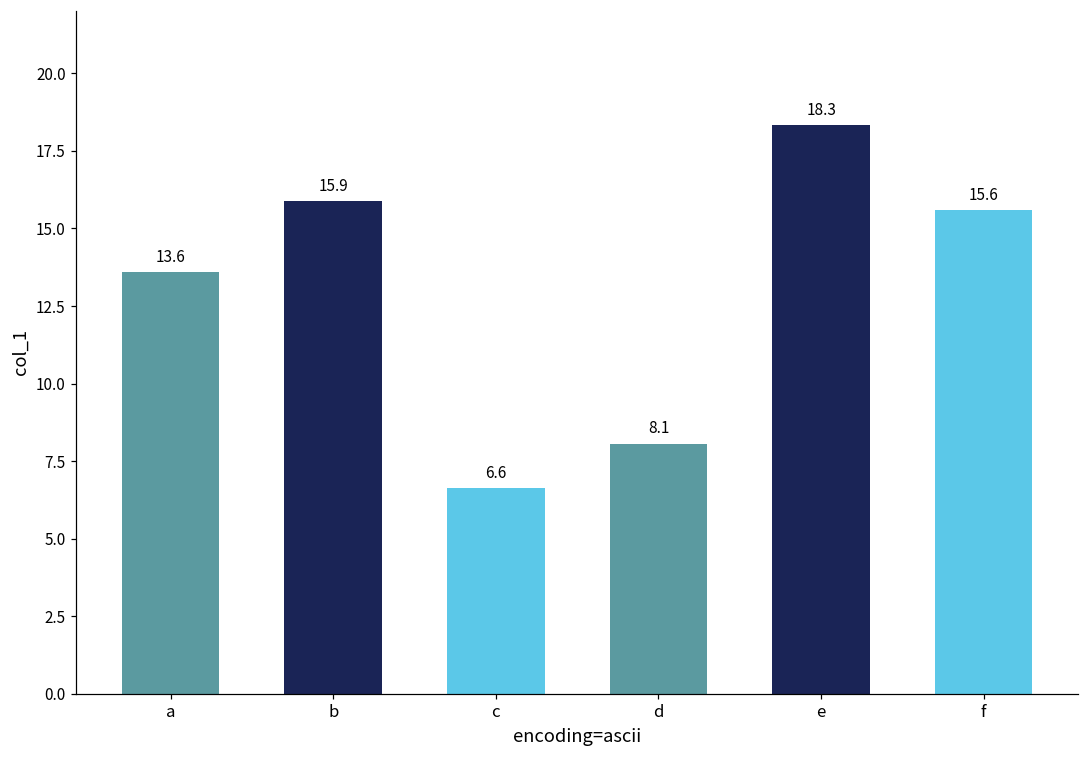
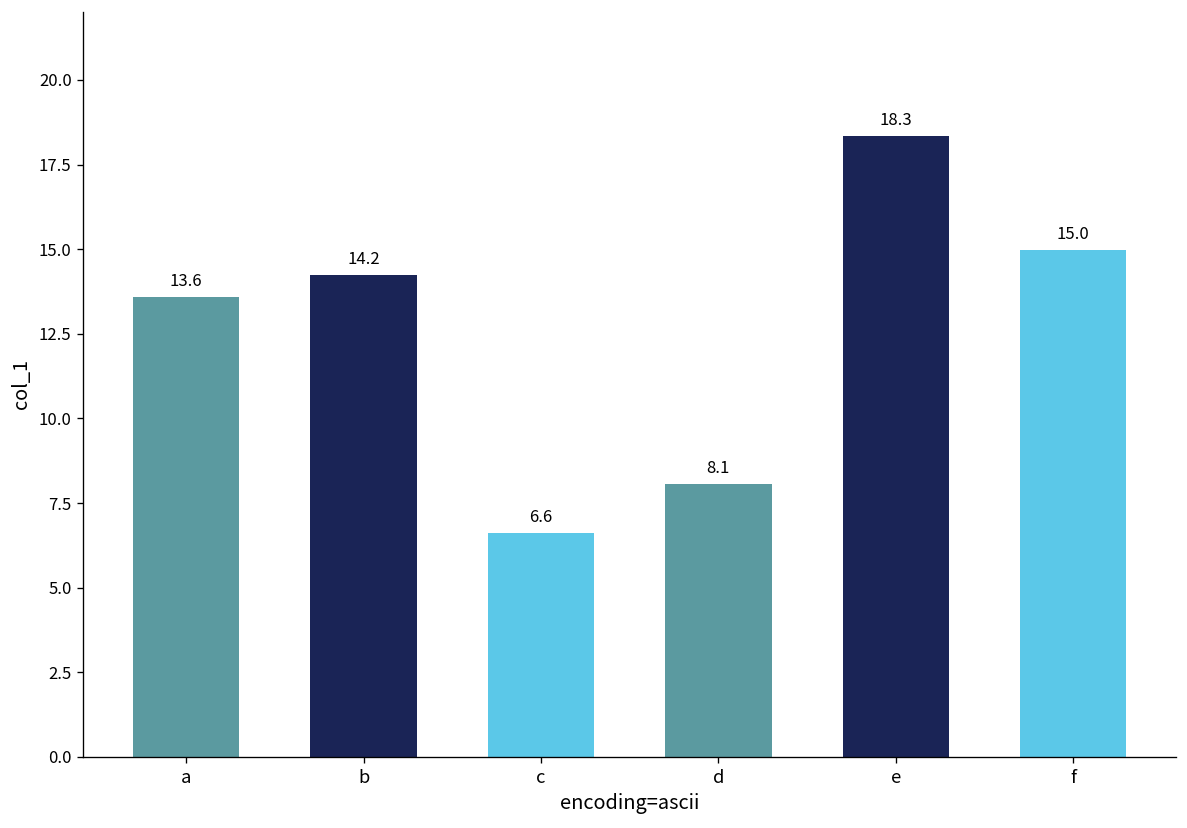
  {
    "a": 13.6,
-   "b": 15.9,
+   "b": 14.2,
    "c": 6.6,
    "d": 8.1,
    "e": 18.3,
-   "f": 15.6
+   "f": 15.0
  }
